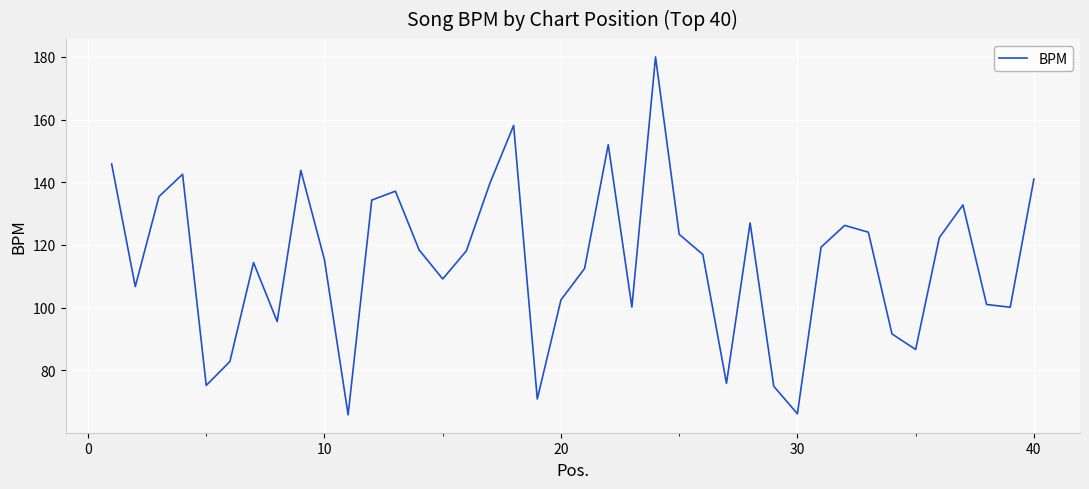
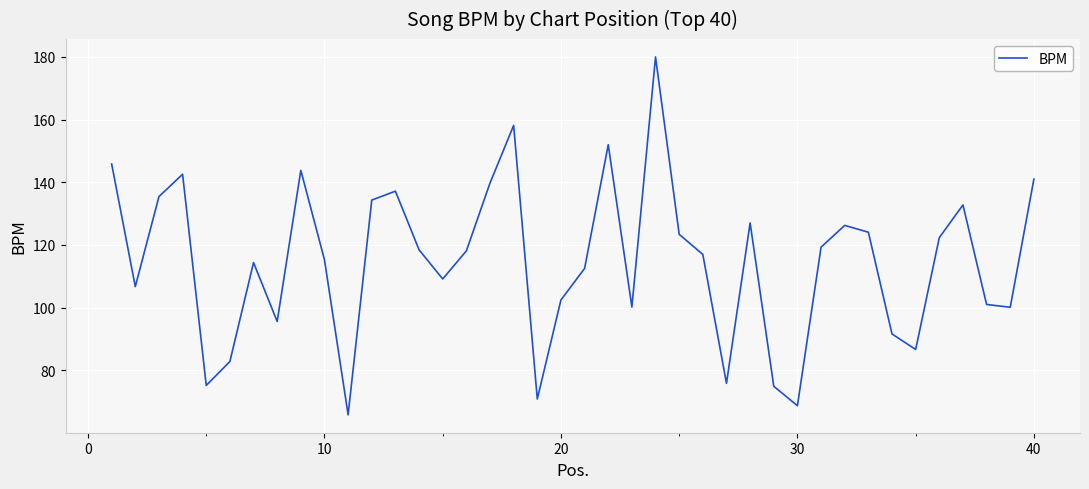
  {
    "10": 115,
    "20": 102,
-   "30": 66,
+   "30": 69,
    "40": 141
  }
